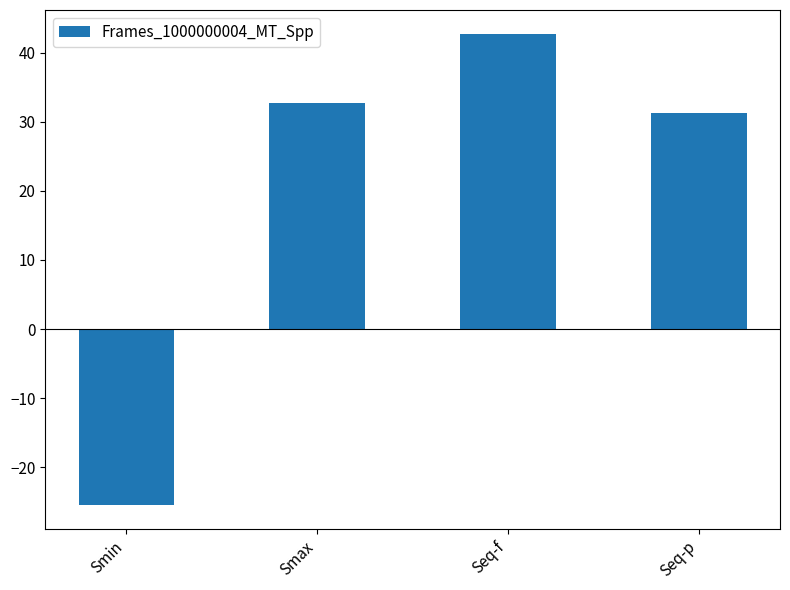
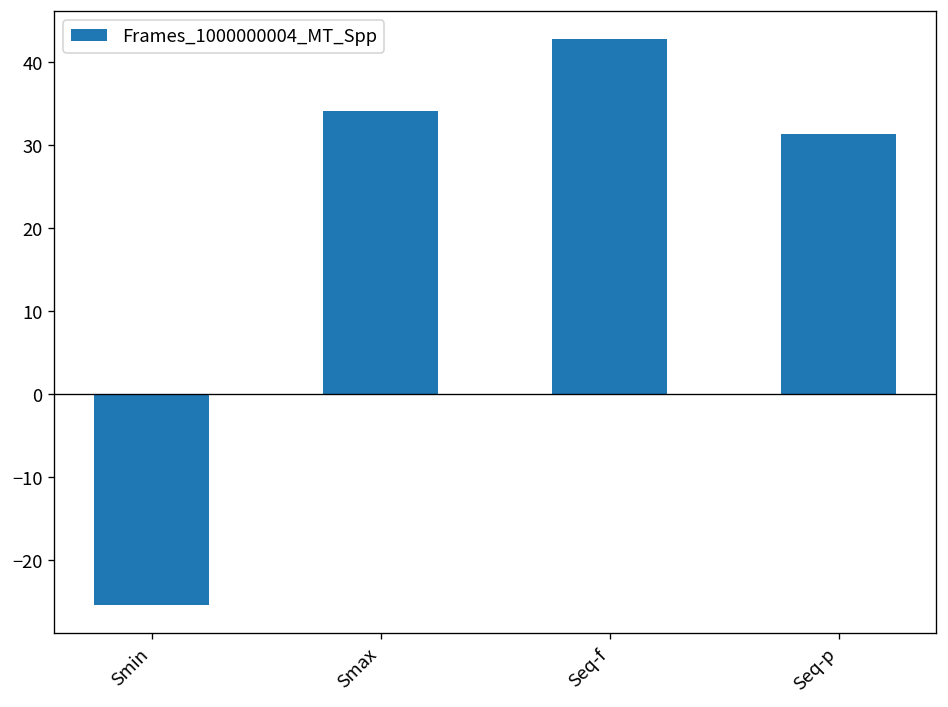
  {
    "Smin": -26,
-   "Smax": 33,
+   "Smax": 34,
    "Seq-f": 43,
    "Seq-p": 31
  }
